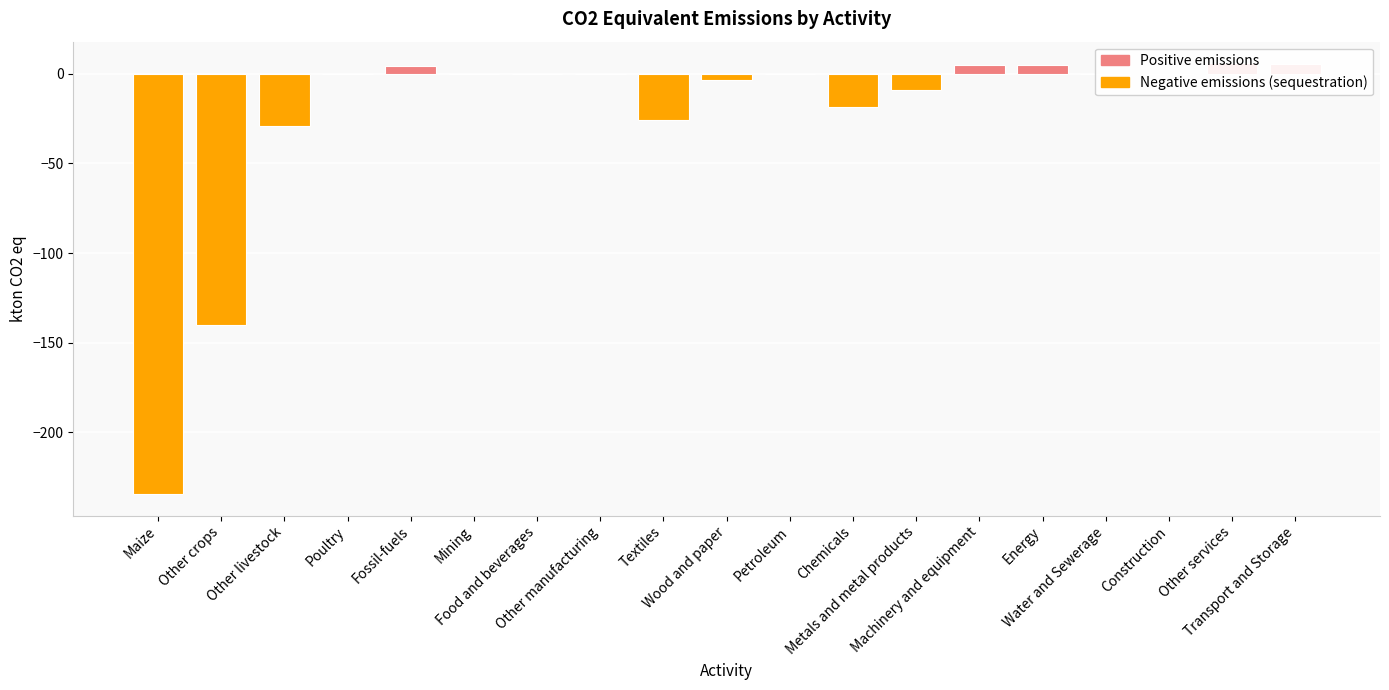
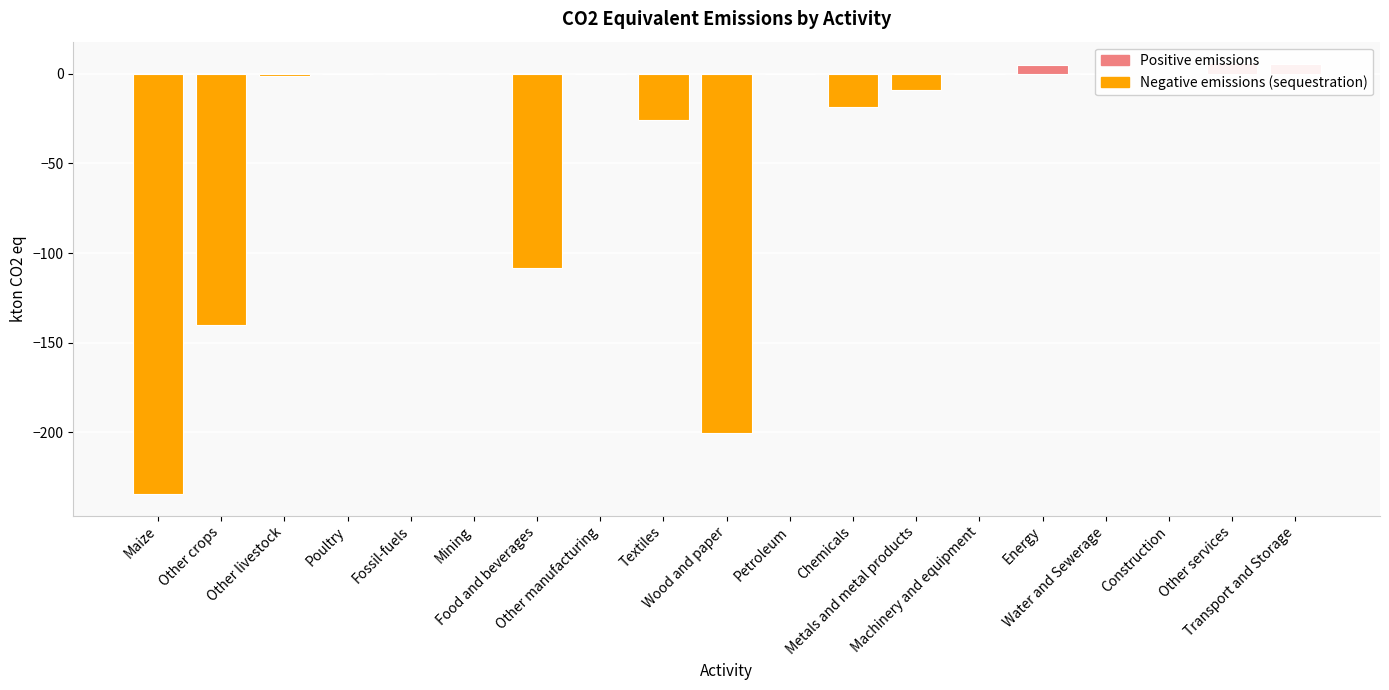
  {
    "Maize": -235,
    "Other crops": -140,
-   "Other livestock": -29,
-   "Fossil-fuels": 5,
-   "Food and beverages": 0,
+   "Other livestock": -1,
+   "Fossil-fuels": 0,
+   "Food and beverages": -108,
    "Textiles": -26,
-   "Wood and paper": -3,
+   "Wood and paper": -200,
    "Chemicals": -19,
    "Metals and metal products": -9,
-   "Machinery and equipment": 5,
+   "Machinery and equipment": 0,
    "Energy": 5
  }
